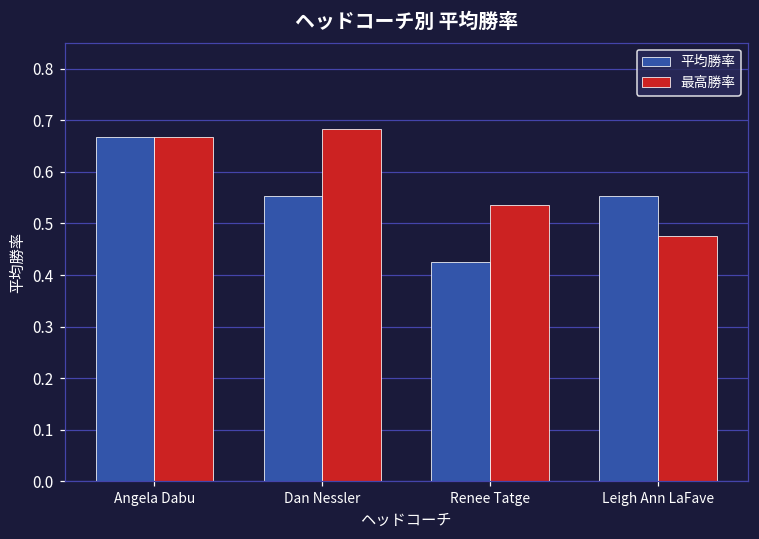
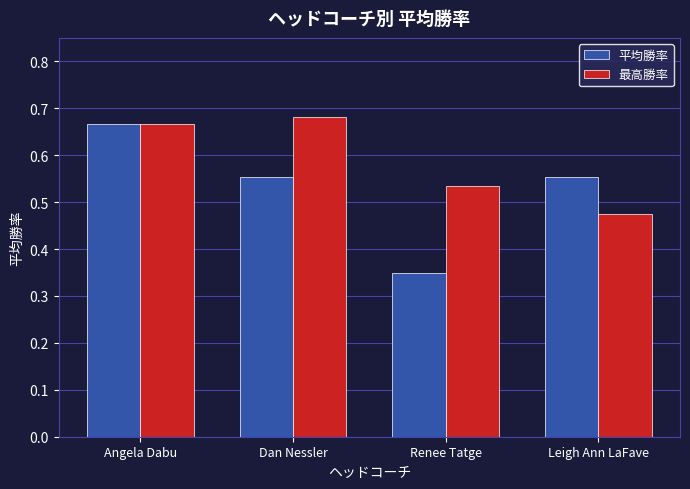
  {
    "平均勝率": {
      "Angela Dabu": 0.67,
      "Dan Nessler": 0.55,
-     "Renee Tatge": 0.43,
+     "Renee Tatge": 0.35,
      "Leigh Ann LaFave": 0.55
    },
    "最高勝率": {
      "Angela Dabu": 0.67,
      "Dan Nessler": 0.68,
      "Renee Tatge": 0.54,
      "Leigh Ann LaFave": 0.48
    }
  }
